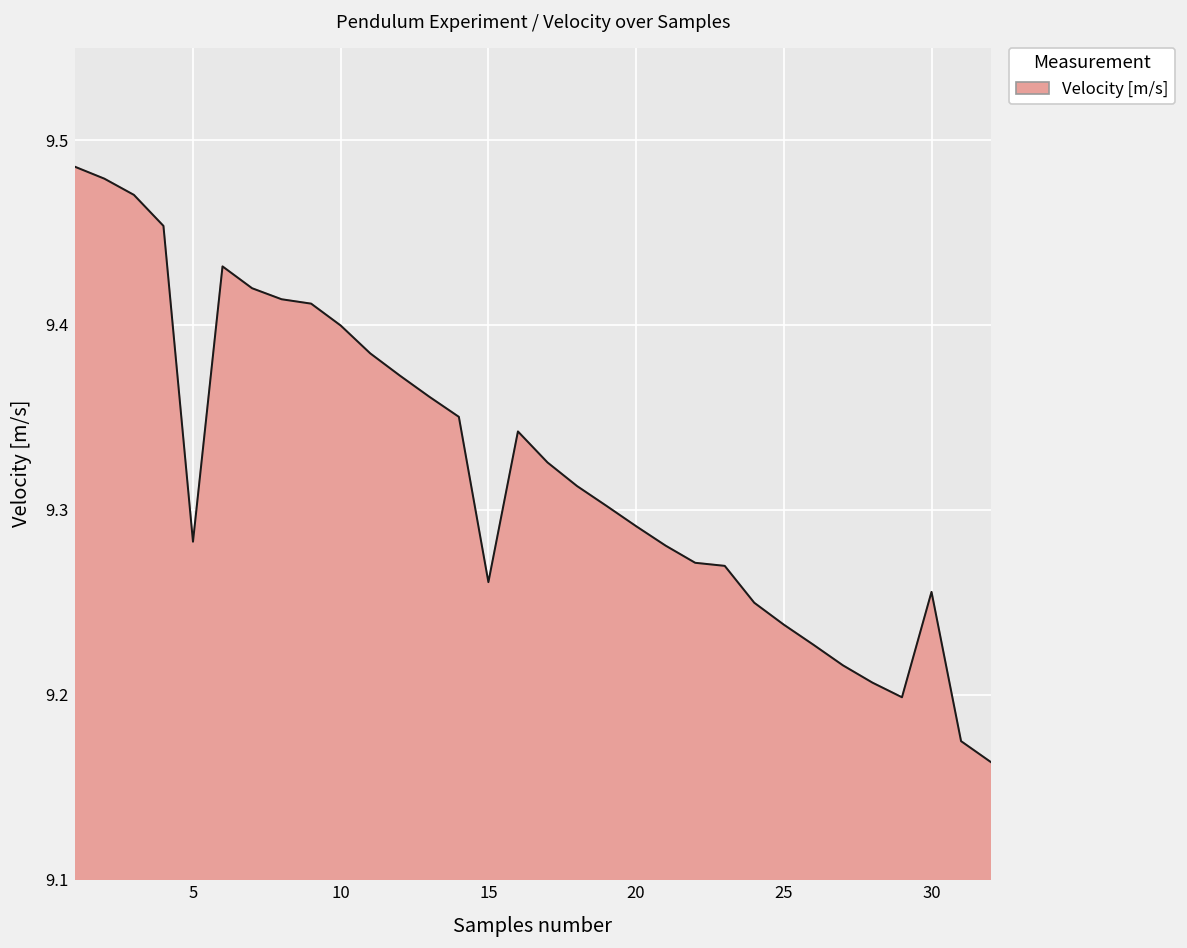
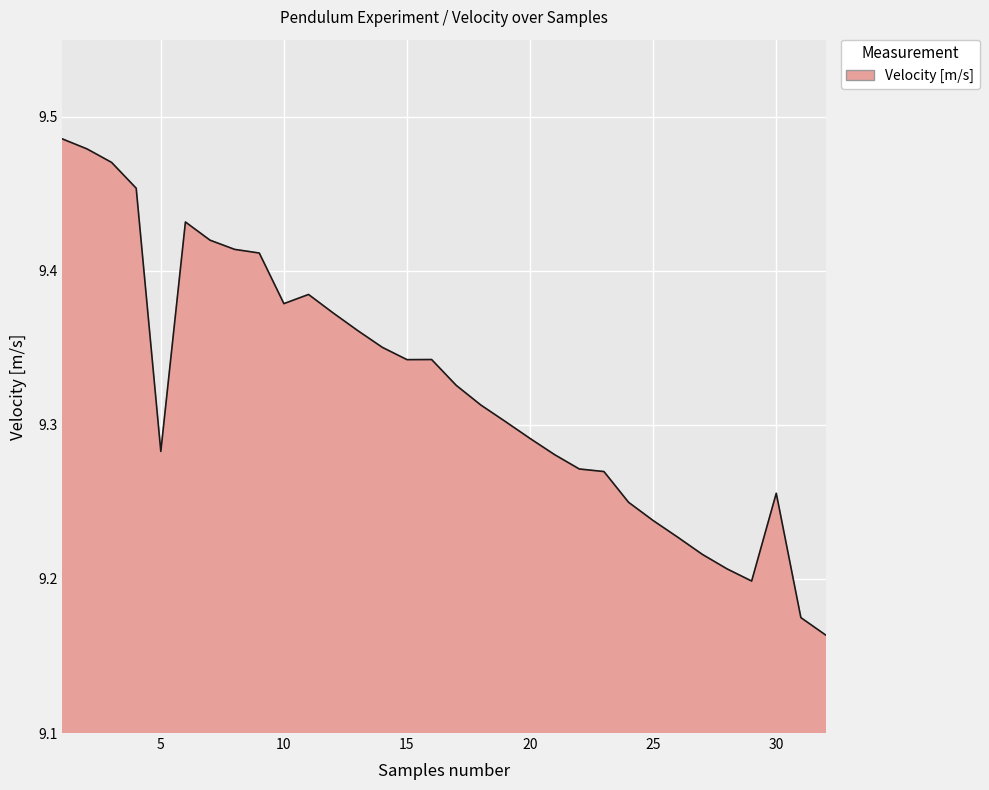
  {
    "5": 9.283,
-   "10": 9.400,
-   "15": 9.261,
+   "10": 9.379,
+   "15": 9.342,
    "20": 9.291,
    "25": 9.238,
    "30": 9.256
  }
